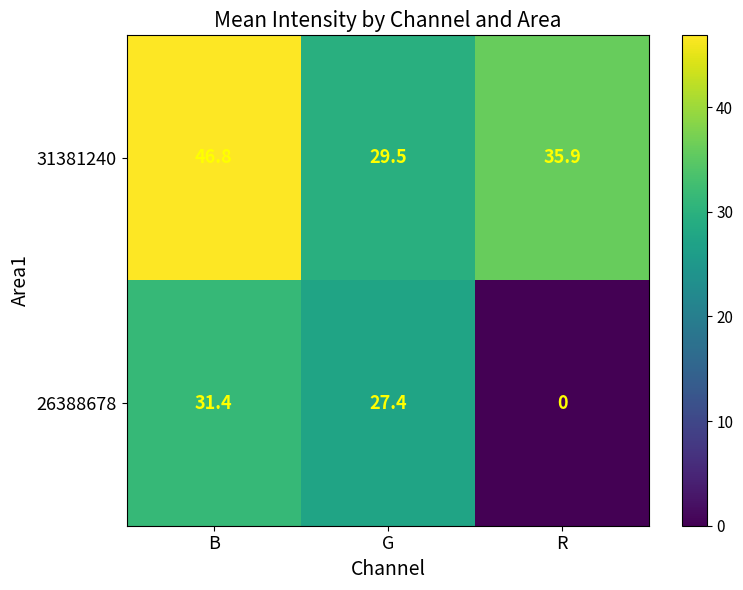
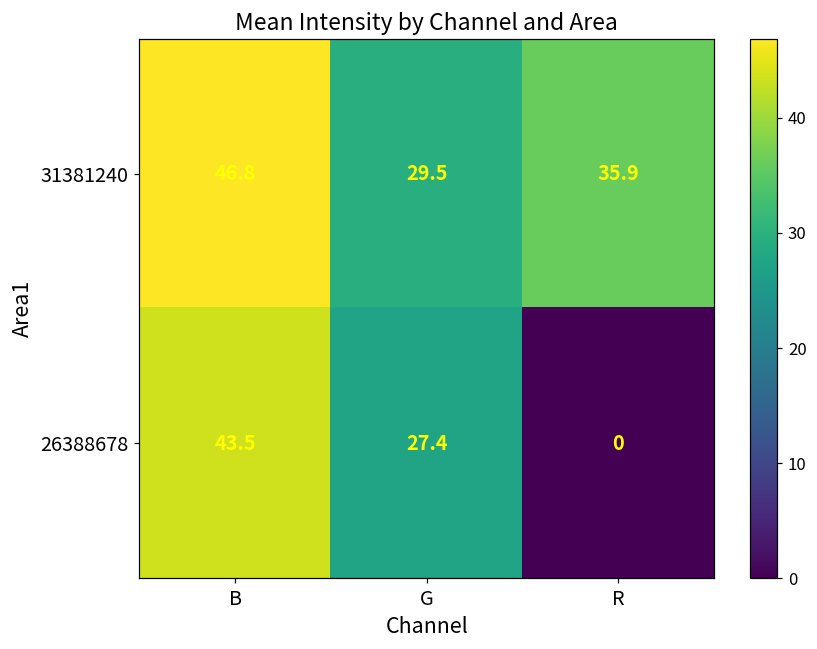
  {
    "31381240": {
      "G": 29.5,
      "R": 35.9
    },
    "26388678": {
-     "B": 31.4,
+     "B": 43.5,
      "G": 27.4,
      "R": 0
    }
  }
